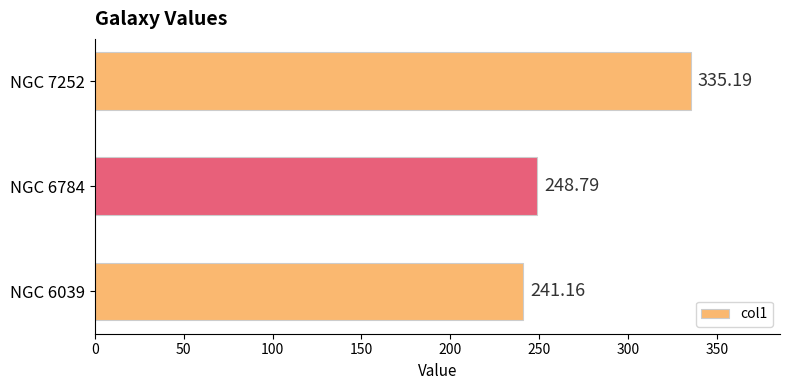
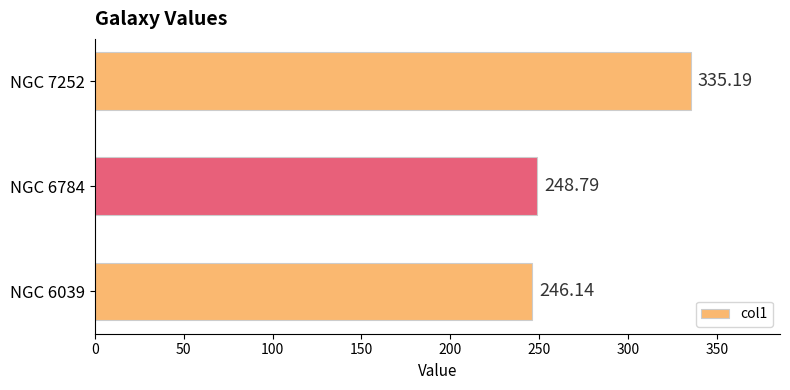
  {
    "NGC 7252": 335.19,
    "NGC 6784": 248.79,
-   "NGC 6039": 241.16
+   "NGC 6039": 246.14
  }
